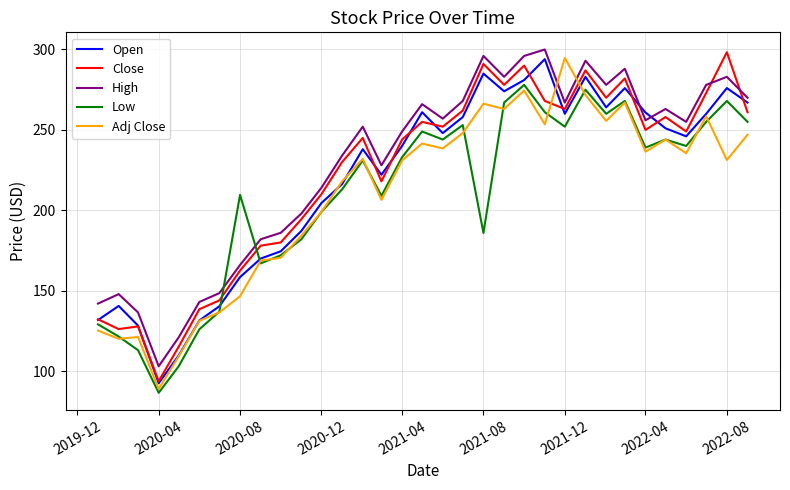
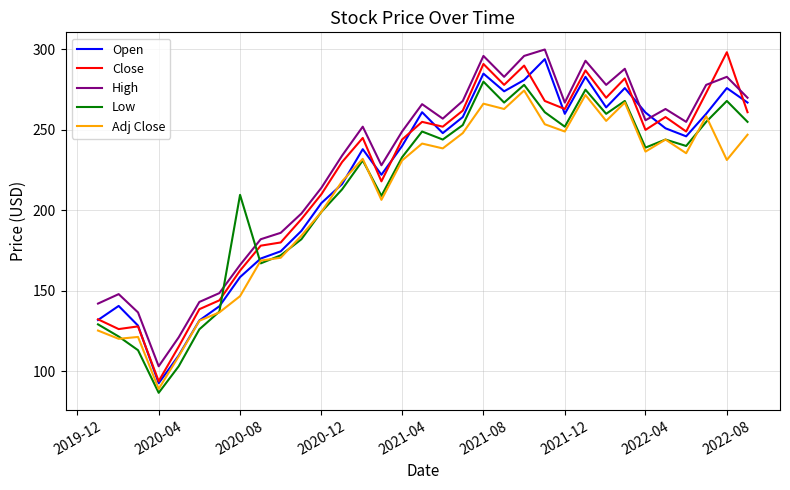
  {
    "Open": {
      "2020-08": 158,
      "2020-12": 205,
      "2021-04": 240,
      "2021-08": 285,
      "2021-12": 260,
      "2022-04": 261,
      "2022-08": 276
    },
    "Close": {
      "2020-08": 163,
      "2020-12": 210,
      "2021-04": 244,
      "2021-08": 291,
      "2021-12": 263,
      "2022-04": 250,
      "2022-08": 298
    },
    "High": {
      "2020-04": 103,
      "2020-08": 166,
      "2020-12": 214,
      "2021-04": 249,
      "2021-08": 296,
      "2021-12": 267,
      "2022-04": 256,
      "2022-08": 283
    },
    "Low": {
      "2020-04": 87,
      "2020-08": 210,
      "2021-04": 233,
-     "2021-08": 186,
+     "2021-08": 280,
      "2021-12": 252,
      "2022-04": 239,
      "2022-08": 268
    },
    "Adj Close": {
      "2020-04": 89,
      "2020-08": 147,
      "2021-04": 231,
      "2021-08": 266,
-     "2021-12": 295,
+     "2021-12": 249,
      "2022-04": 237,
      "2022-08": 231
    }
  }
